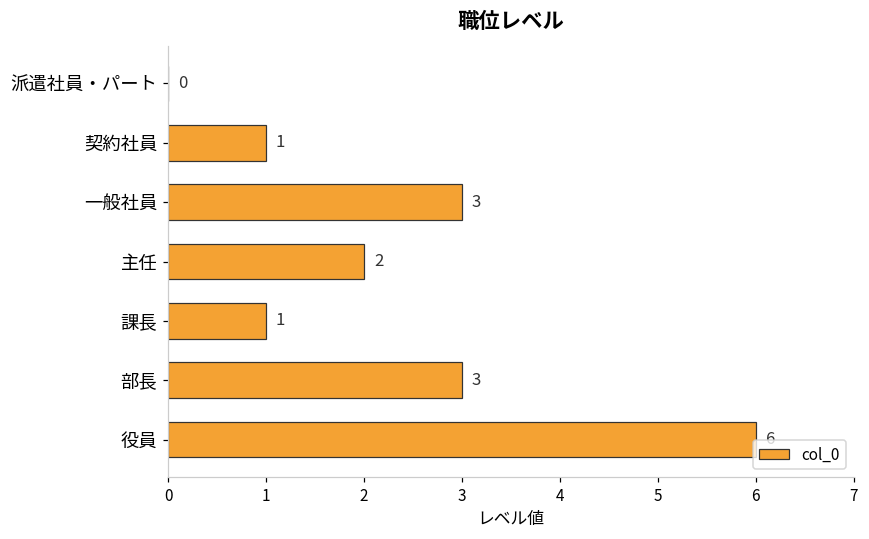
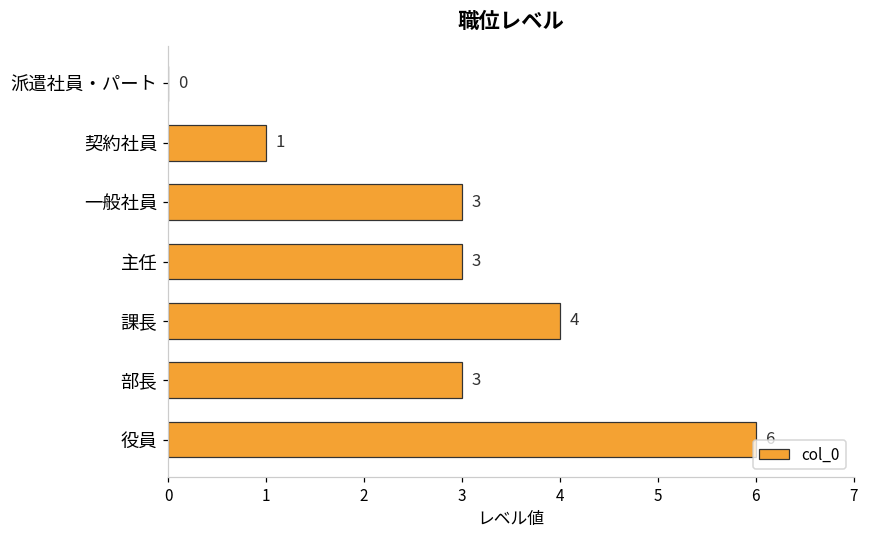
  {
    "派遣社員・パート": 0,
    "契約社員": 1,
    "一般社員": 3,
-   "主任": 2,
-   "課長": 1,
+   "主任": 3,
+   "課長": 4,
    "部長": 3
  }
